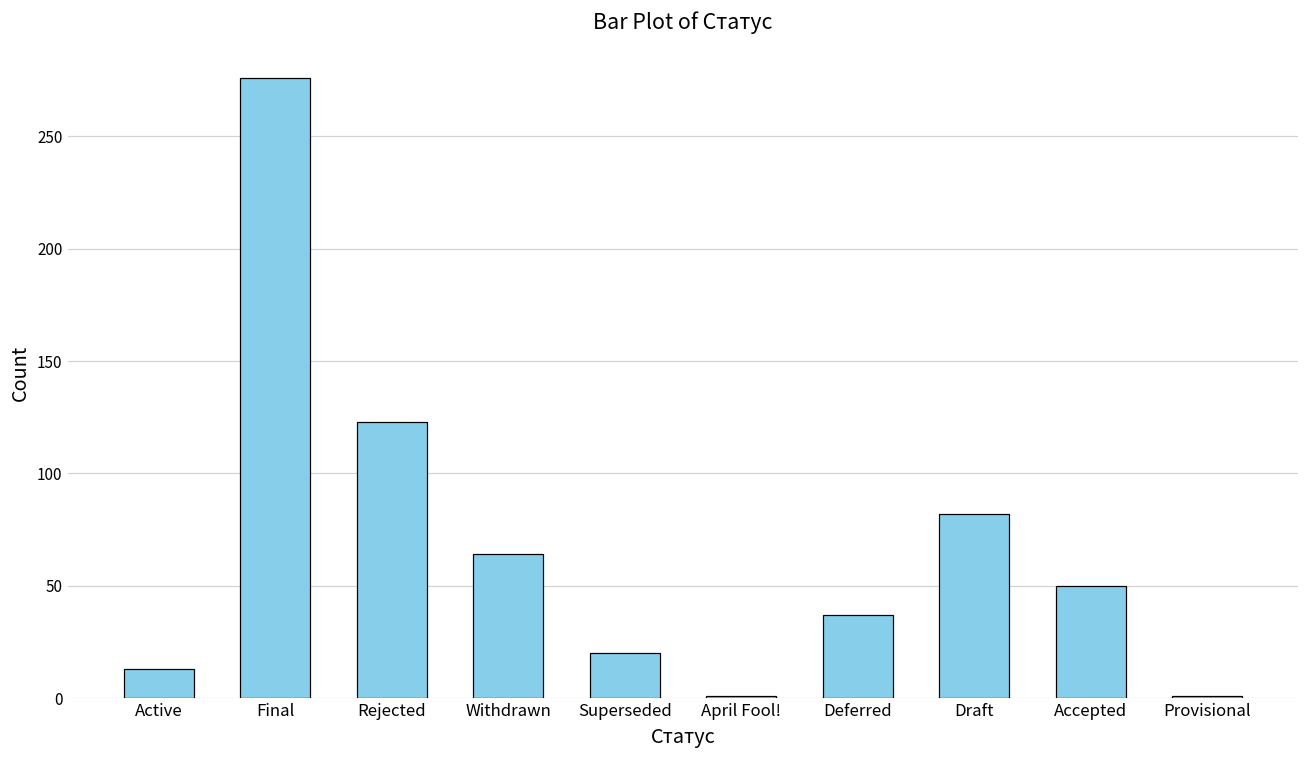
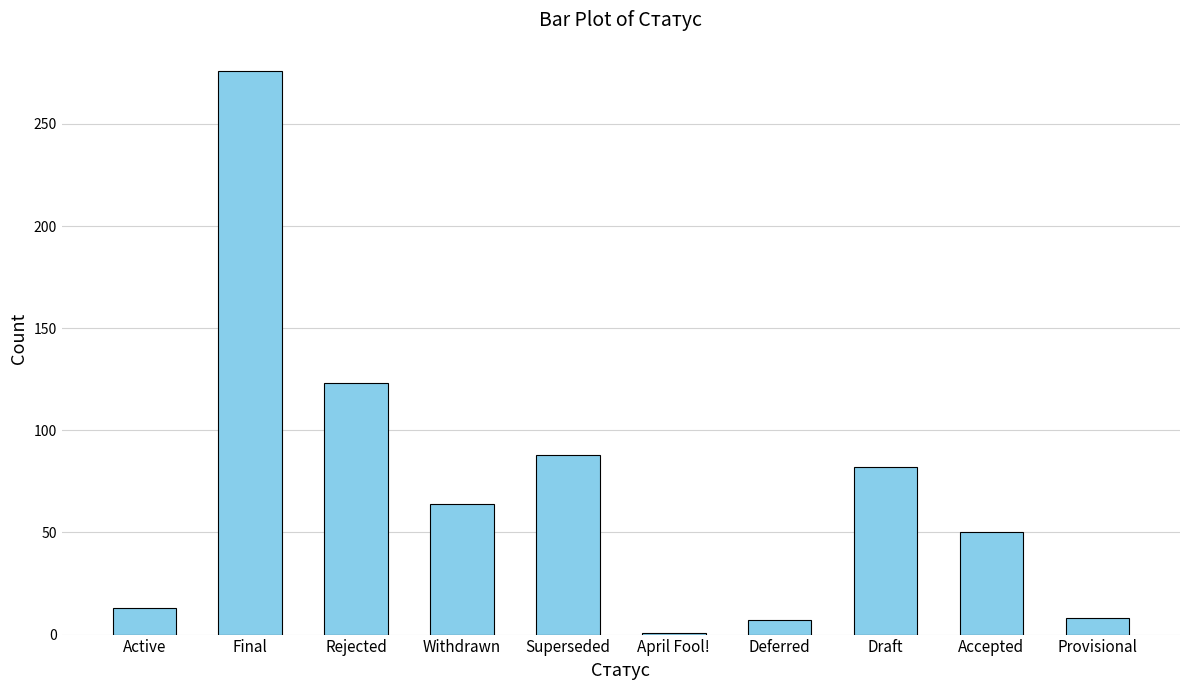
  {
    "Active": 13,
    "Final": 276,
    "Rejected": 123,
    "Withdrawn": 64,
-   "Superseded": 20,
-   "Deferred": 37,
+   "Superseded": 88,
+   "Deferred": 7,
    "Draft": 82,
    "Accepted": 50,
-   "Provisional": 1
+   "Provisional": 8
  }
